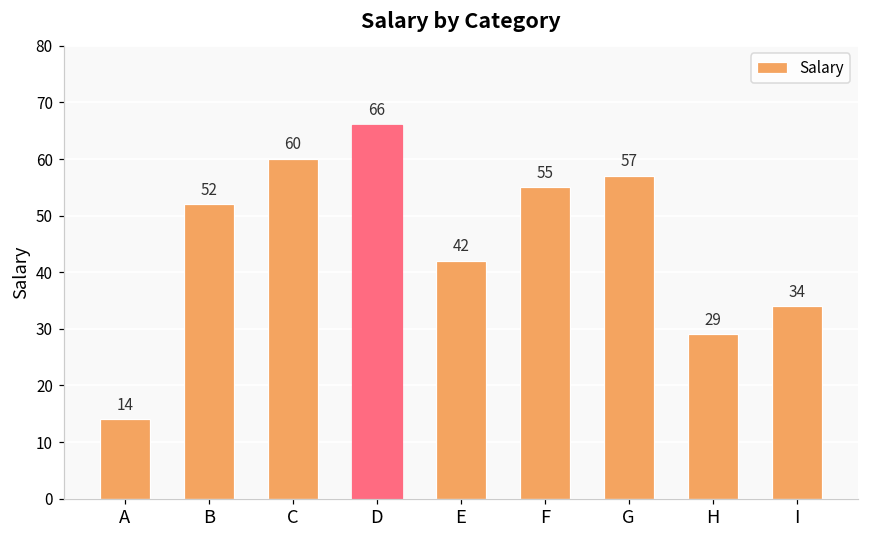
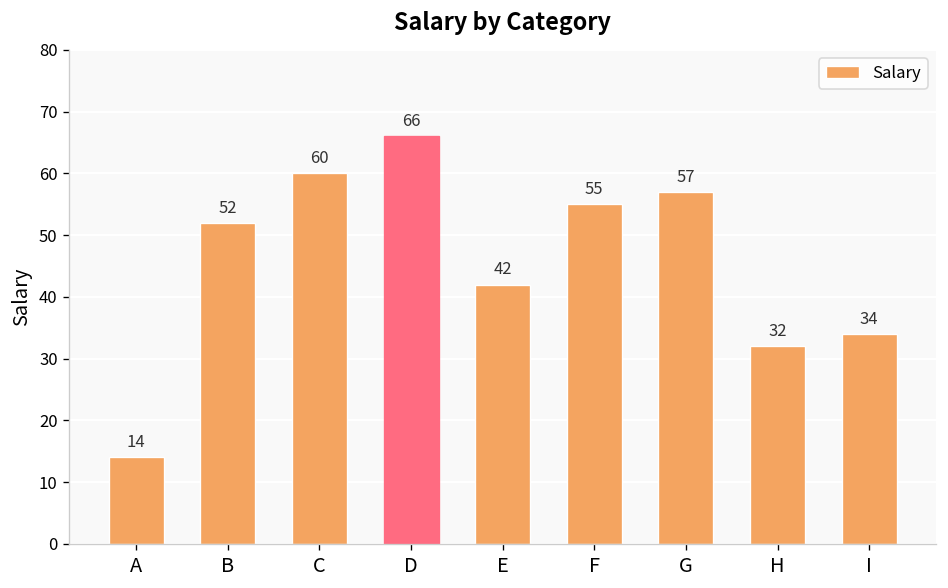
  {
    "A": 14,
    "B": 52,
    "C": 60,
    "D": 66,
    "E": 42,
    "F": 55,
    "G": 57,
-   "H": 29,
+   "H": 32,
    "I": 34
  }
